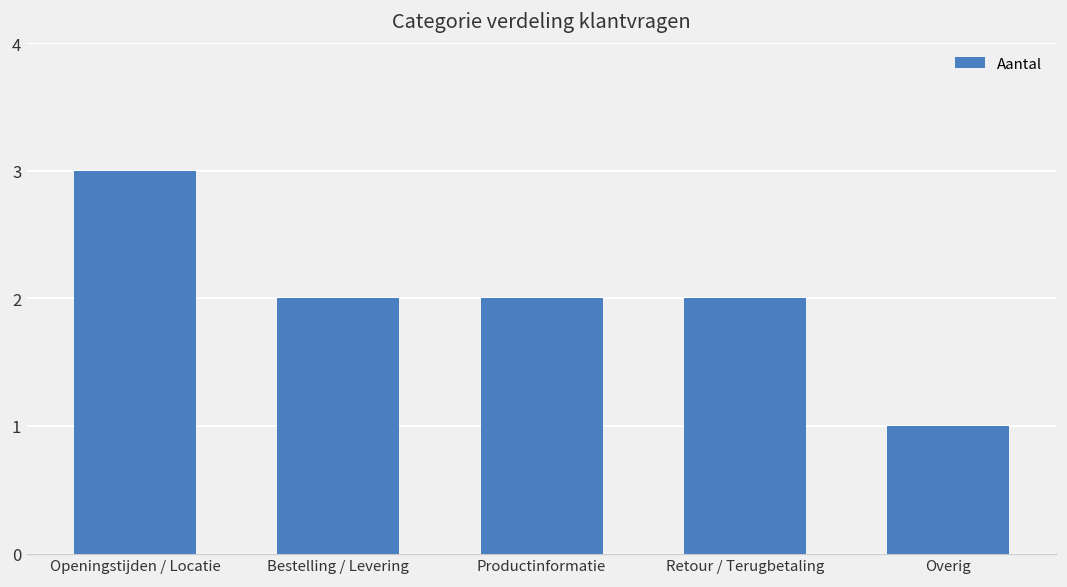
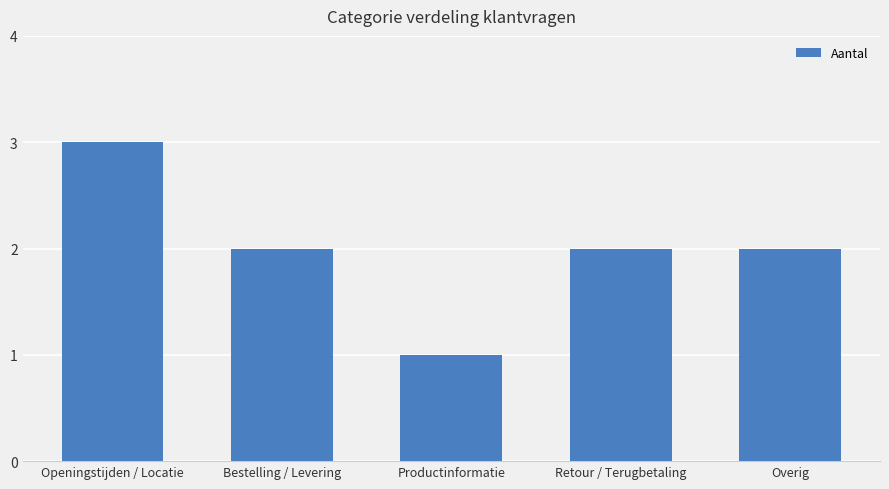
  {
    "Openingstijden / Locatie": 3,
    "Bestelling / Levering": 2,
-   "Productinformatie": 2,
+   "Productinformatie": 1,
    "Retour / Terugbetaling": 2,
-   "Overig": 1
+   "Overig": 2
  }
